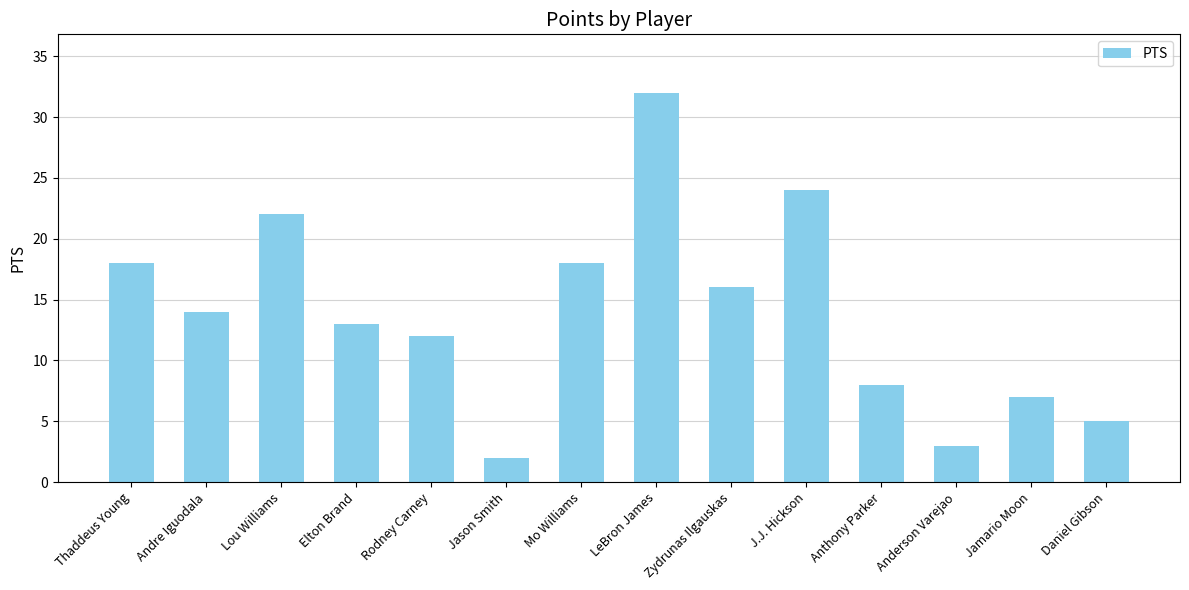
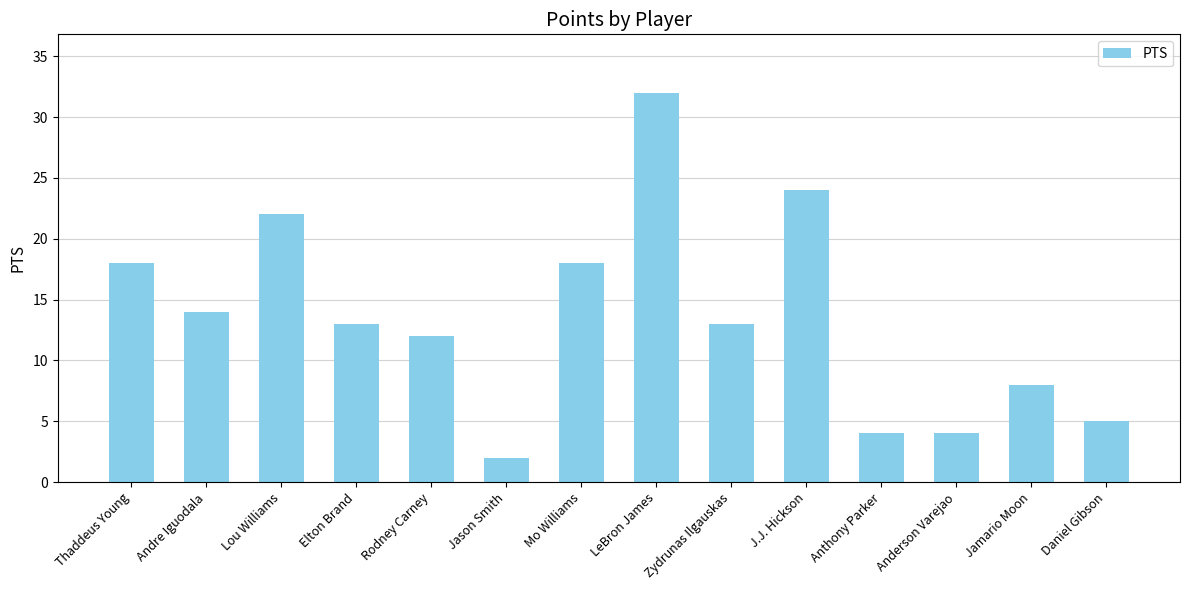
  {
    "Thaddeus Young": 18,
    "Andre Iguodala": 14,
    "Lou Williams": 22,
    "Elton Brand": 13,
    "Rodney Carney": 12,
    "Jason Smith": 2,
    "Mo Williams": 18,
    "LeBron James": 32,
-   "Zydrunas Ilgauskas": 16,
+   "Zydrunas Ilgauskas": 13,
    "J.J. Hickson": 24,
-   "Anthony Parker": 8,
-   "Anderson Varejao": 3,
-   "Jamario Moon": 7,
+   "Anthony Parker": 4,
+   "Anderson Varejao": 4,
+   "Jamario Moon": 8,
    "Daniel Gibson": 5
  }
